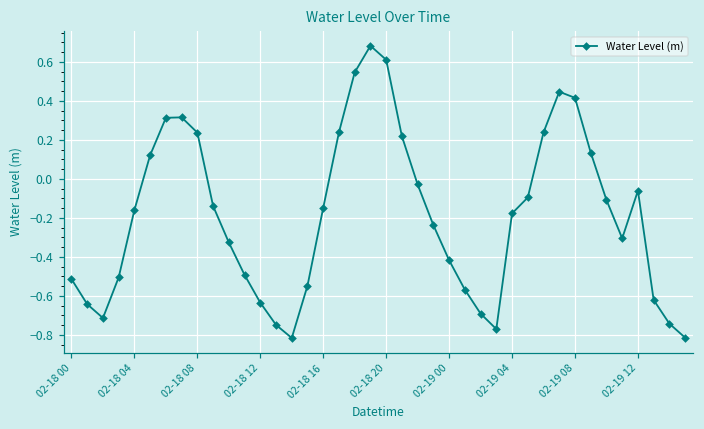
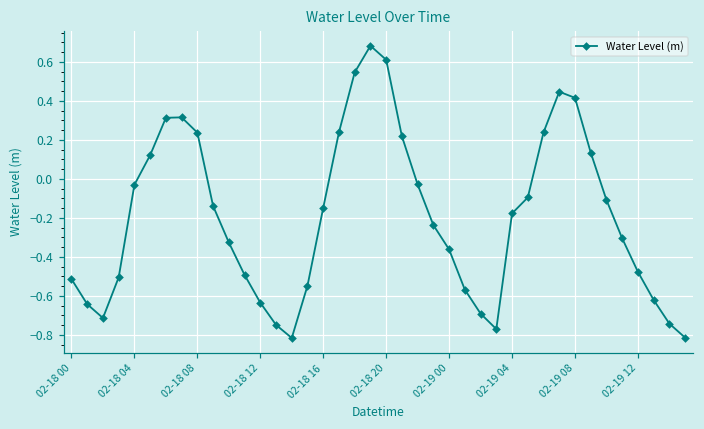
  {
    "02-18 00": -0.51,
-   "02-18 04": -0.16,
+   "02-18 04": -0.03,
    "02-18 08": 0.24,
    "02-18 12": -0.63,
    "02-18 16": -0.15,
    "02-18 20": 0.61,
-   "02-19 00": -0.42,
+   "02-19 00": -0.36,
    "02-19 04": -0.18,
    "02-19 08": 0.42,
-   "02-19 12": -0.06
+   "02-19 12": -0.48
  }
